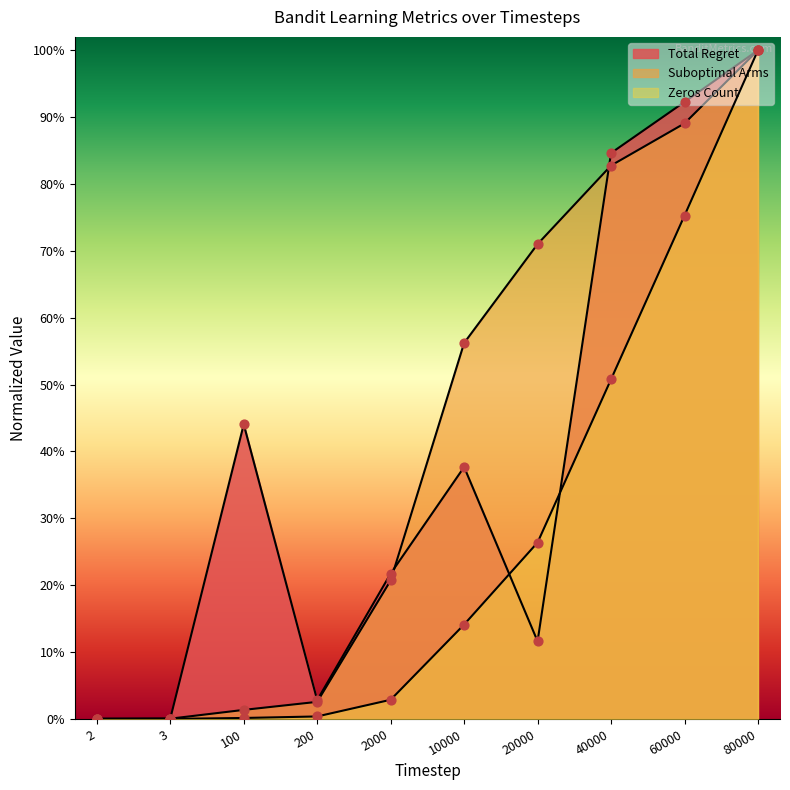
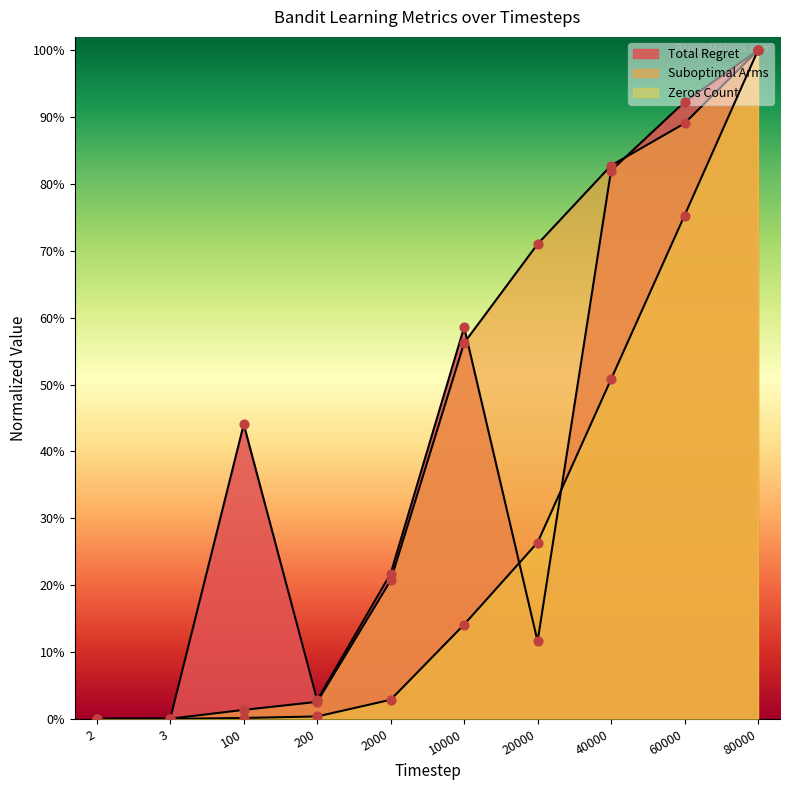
  {
    "Total Regret": {
      "100": "44%",
      "2000": "22%",
-     "10000": "38%",
+     "10000": "59%",
      "20000": "12%",
-     "40000": "85%"
+     "40000": "82%"
    }
  }
